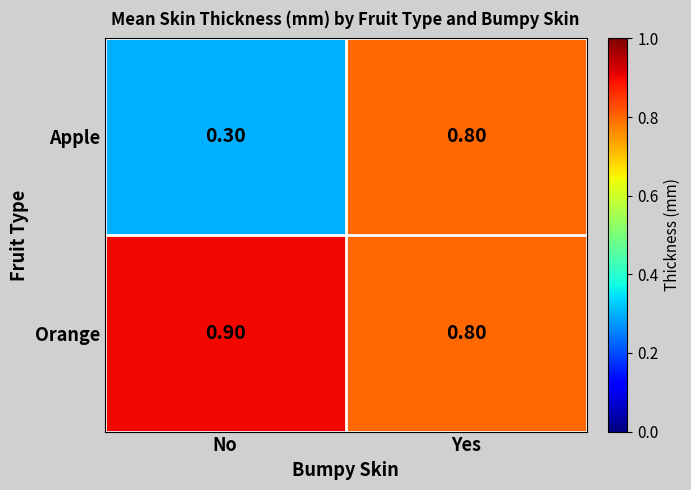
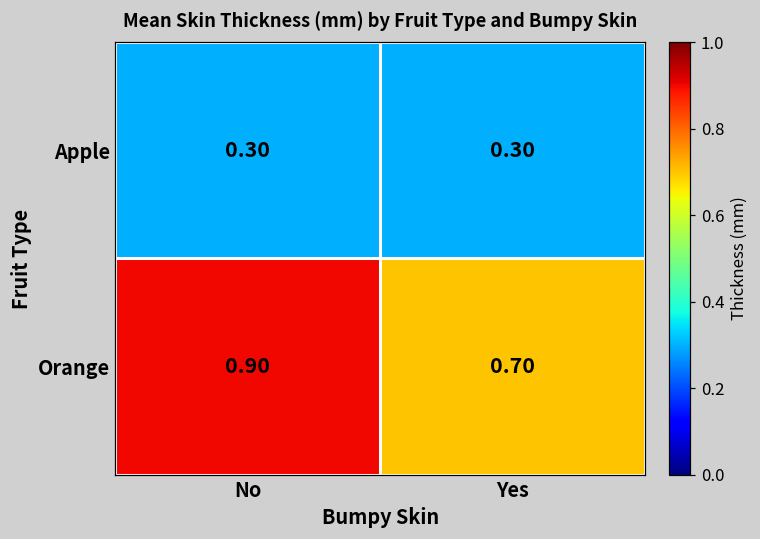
  {
    "Apple": {
      "No": 0.30,
-     "Yes": 0.80
+     "Yes": 0.30
    },
    "Orange": {
      "No": 0.90,
-     "Yes": 0.80
+     "Yes": 0.70
    }
  }
